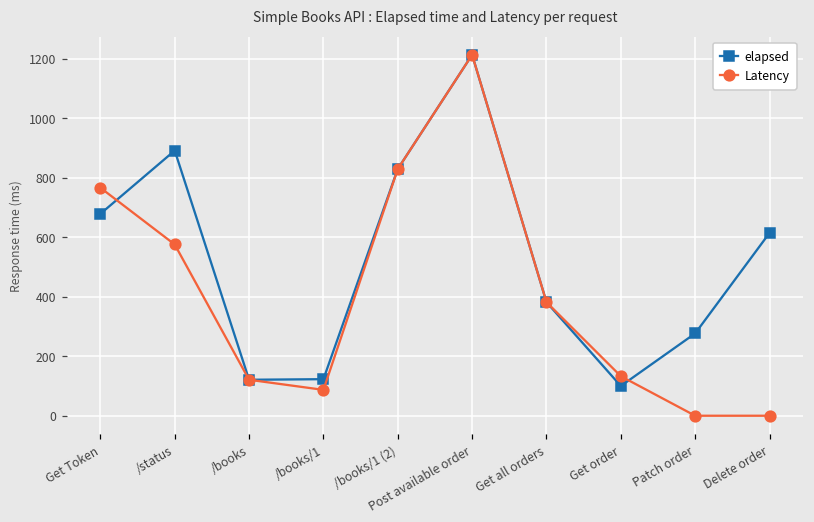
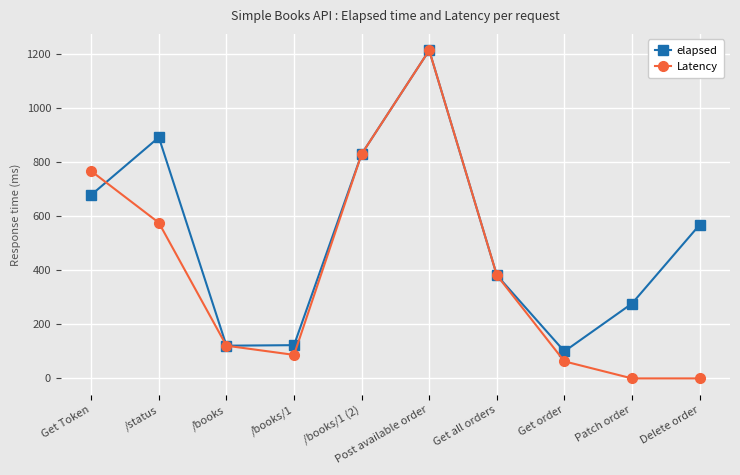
  {
    "elapsed": {
      "Get Token": 680,
      "/status": 890,
      "/books/1": 120,
      "Get order": 100,
      "Patch order": 280,
-     "Delete order": 620
+     "Delete order": 570
    },
    "Latency": {
      "Get Token": 770,
      "/status": 580,
      "/books/1": 90,
-     "Get order": 130,
+     "Get order": 60,
      "Patch order": 0,
      "Delete order": 0
    }
  }
